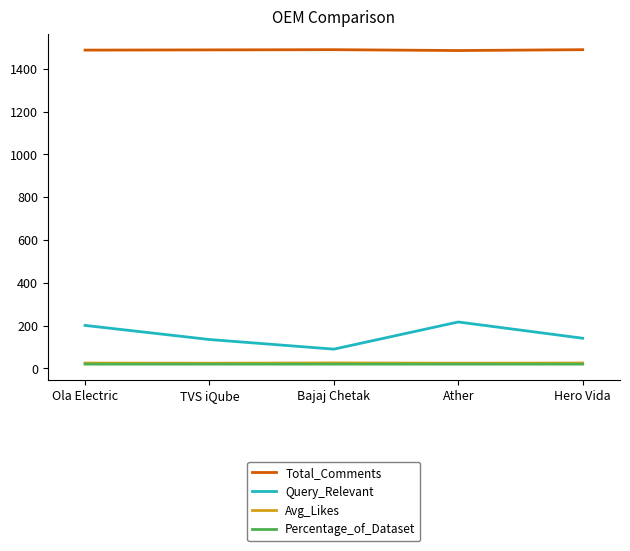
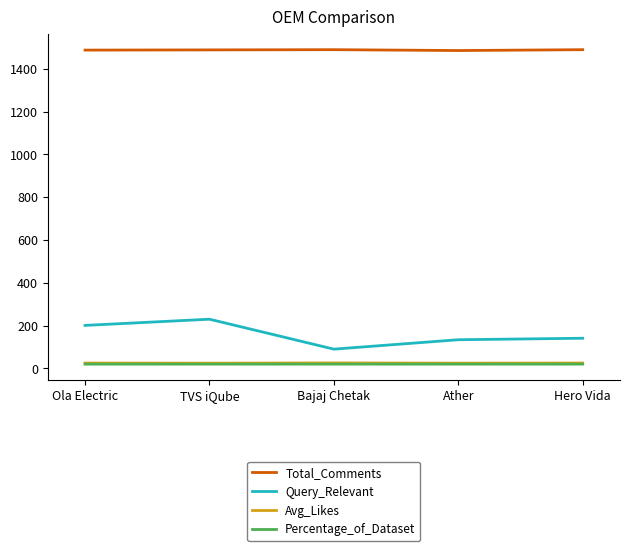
  {
    "Total_Comments": {
      "Ola Electric": 1490,
      "TVS iQube": 1490,
      "Bajaj Chetak": 1490,
      "Ather": 1490,
      "Hero Vida": 1490
    },
    "Query_Relevant": {
      "Ola Electric": 200,
-     "TVS iQube": 140,
+     "TVS iQube": 230,
      "Bajaj Chetak": 90,
-     "Ather": 220,
+     "Ather": 130,
      "Hero Vida": 140
    }
  }
